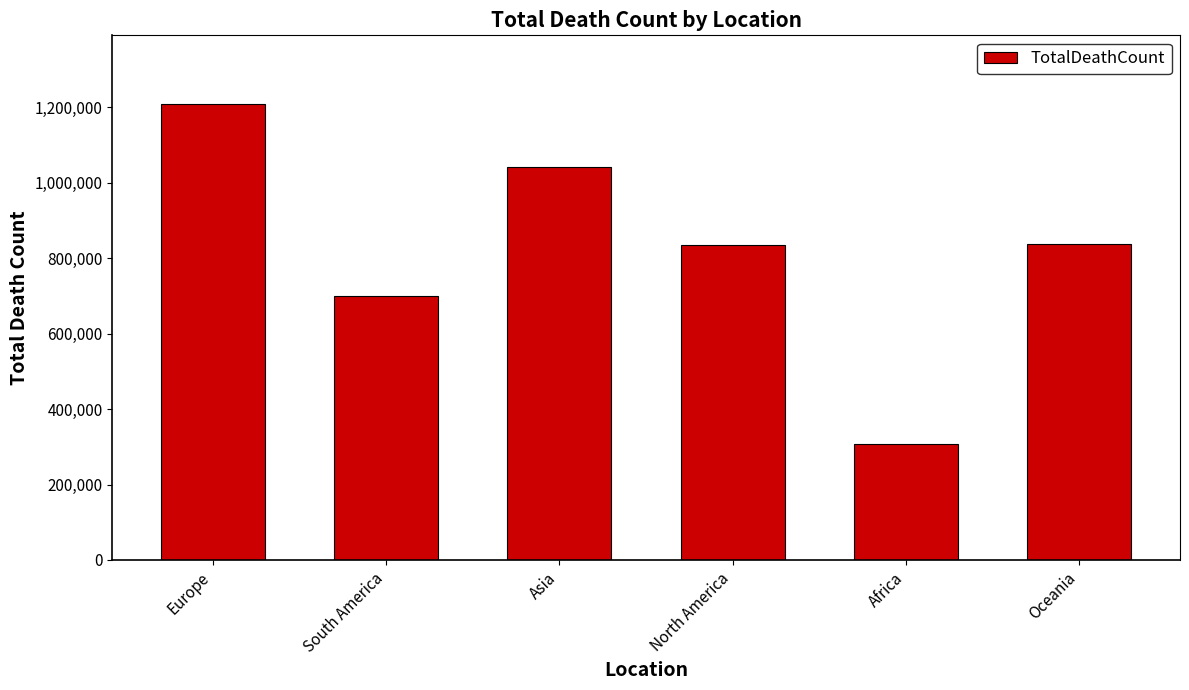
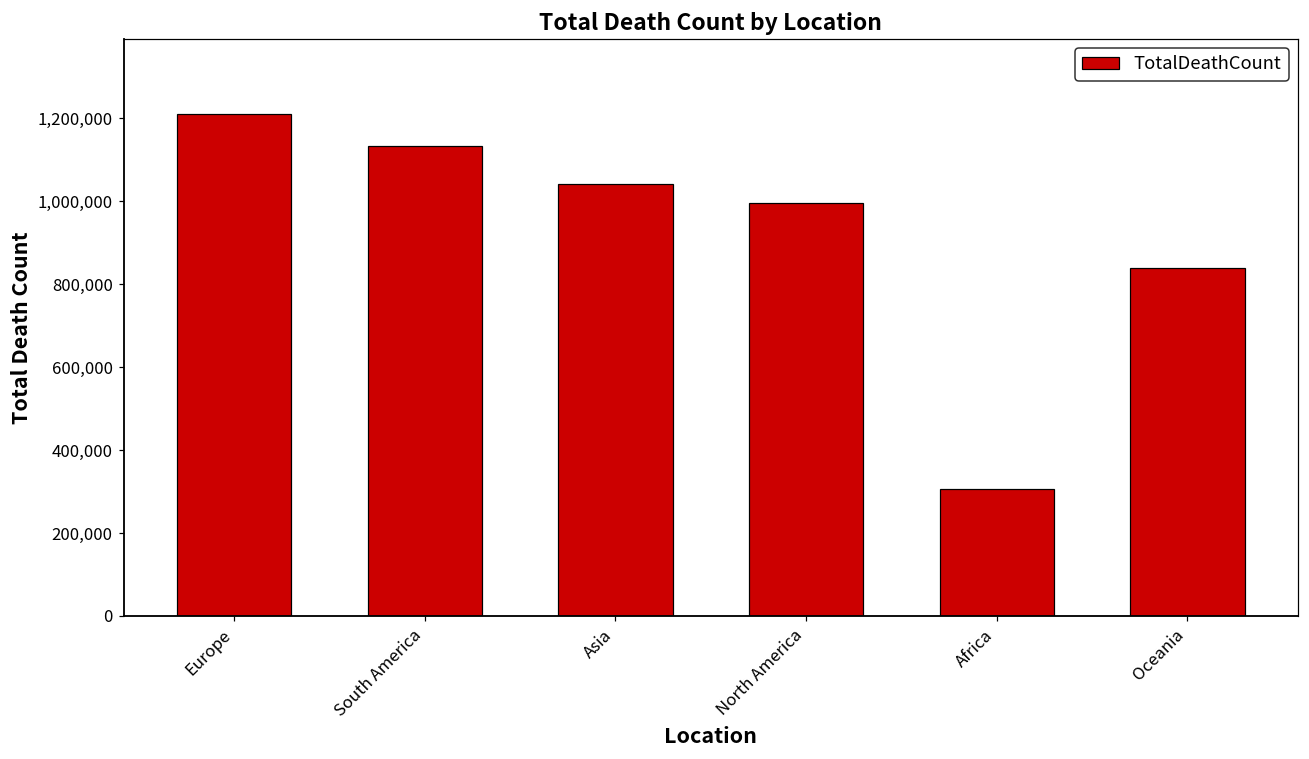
  {
    "Europe": "1,210,000",
-   "South America": "700,000",
+   "South America": "1,130,000",
    "Asia": "1,040,000",
-   "North America": "830,000",
+   "North America": "990,000",
    "Africa": "310,000",
    "Oceania": "840,000"
  }
